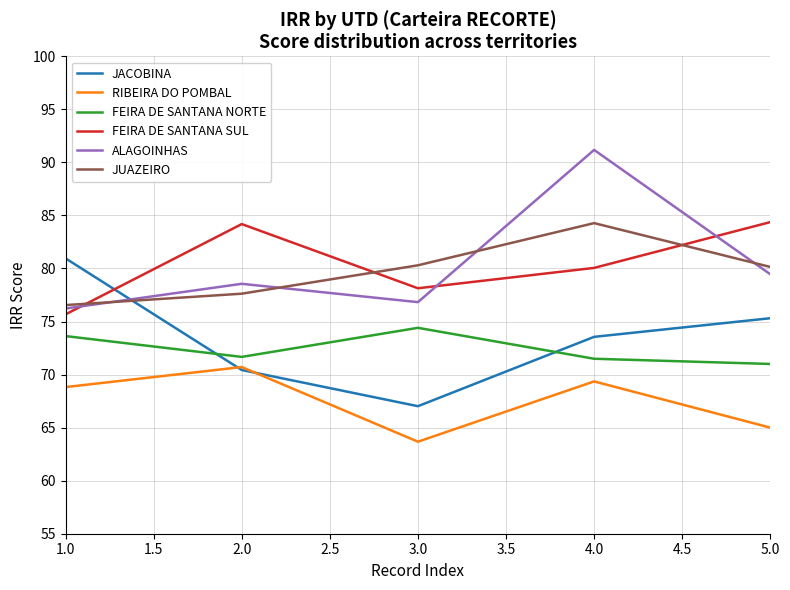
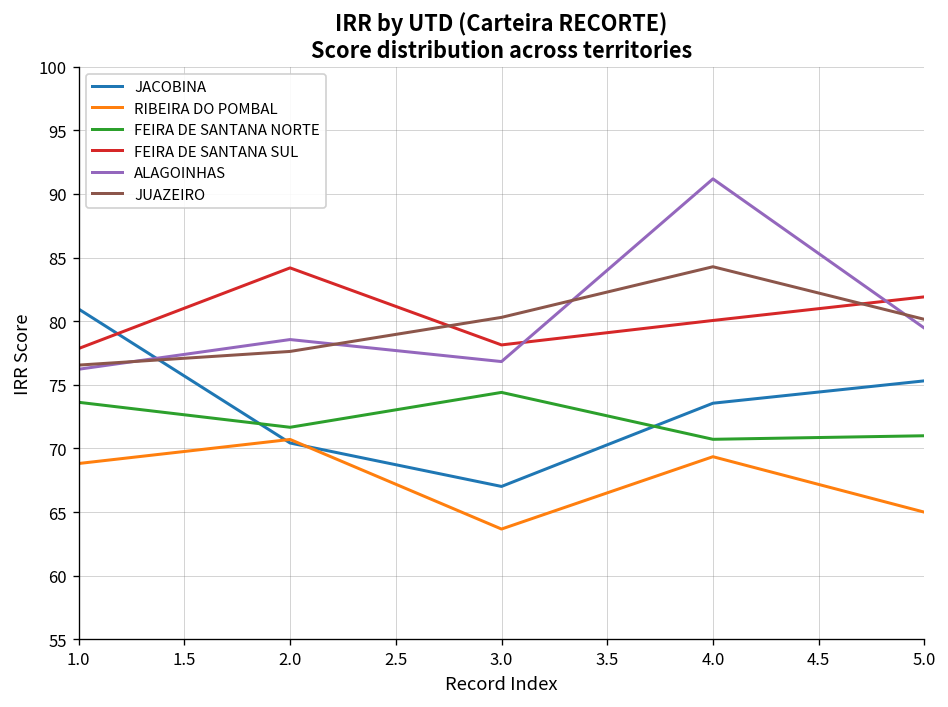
  {
    "JACOBINA": {
      "1.0": 81.0,
      "2.0": 70.4,
      "3.0": 67.0,
      "4.0": 73.6,
      "5.0": 75.3
    },
    "RIBEIRA DO POMBAL": {
      "1.0": 68.8,
      "2.0": 70.7,
      "3.0": 63.7,
      "4.0": 69.4,
      "5.0": 65.0
    },
    "FEIRA DE SANTANA NORTE": {
      "1.0": 73.6,
      "2.0": 71.7,
      "3.0": 74.4,
-     "4.0": 71.5,
+     "4.0": 70.7,
      "5.0": 71.0
    },
    "FEIRA DE SANTANA SUL": {
-     "1.0": 75.7,
+     "1.0": 77.9,
      "2.0": 84.2,
      "3.0": 78.1,
      "4.0": 80.1,
-     "5.0": 84.4
+     "5.0": 81.9
    },
    "ALAGOINHAS": {
      "1.0": 76.2,
      "2.0": 78.6,
      "3.0": 76.8,
      "4.0": 91.2,
      "5.0": 79.5
    },
    "JUAZEIRO": {
      "1.0": 76.6,
      "2.0": 77.6,
      "3.0": 80.3,
      "4.0": 84.3,
      "5.0": 80.1
    }
  }
